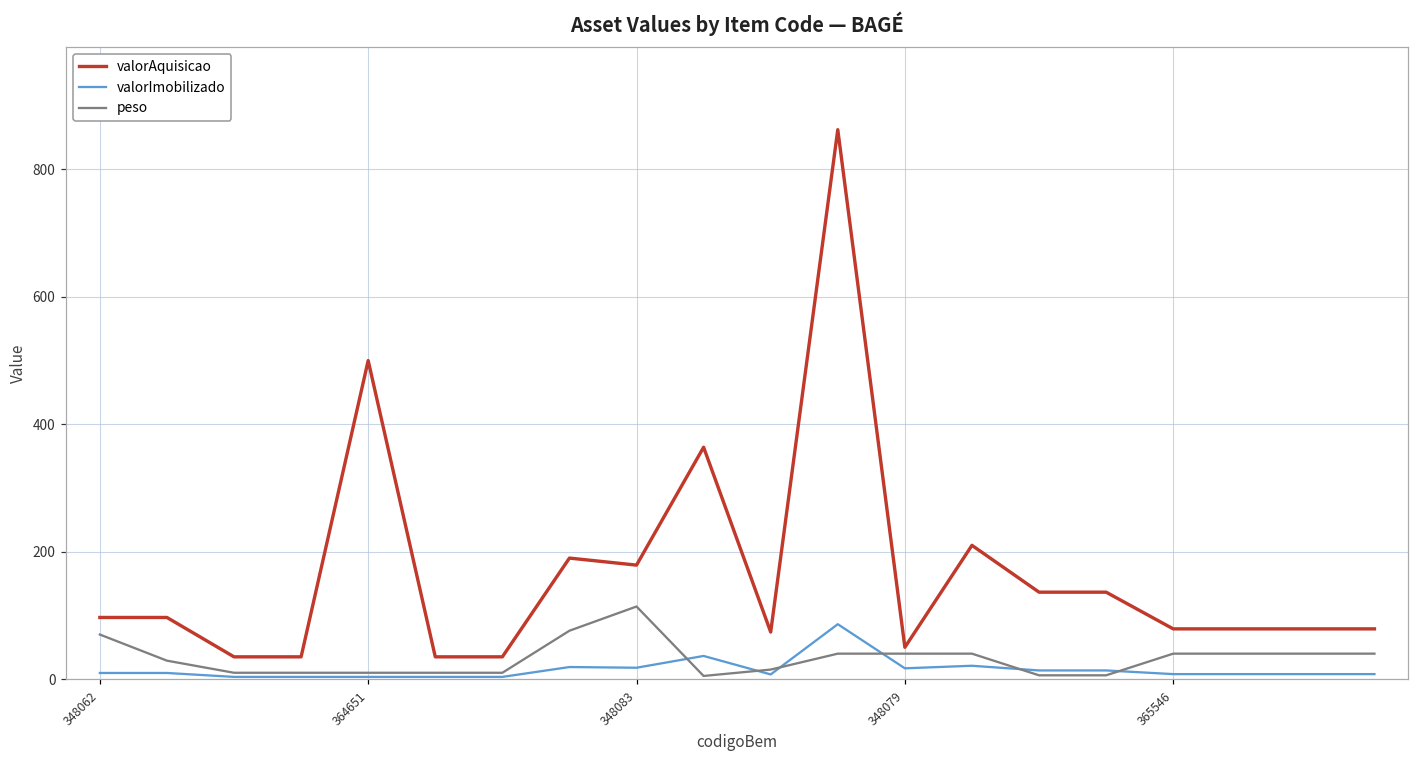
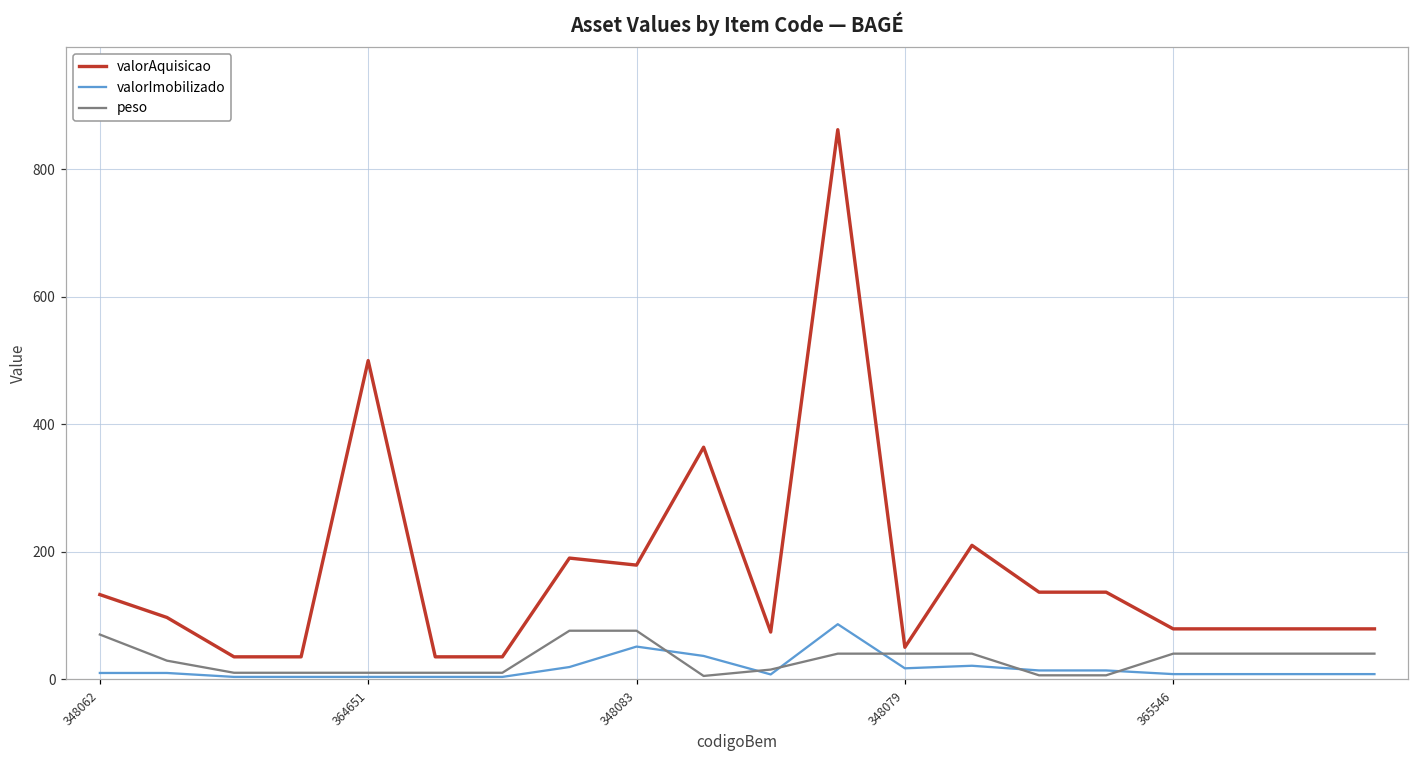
  {
    "valorAquisicao": {
-     "348062": 100,
+     "348062": 130,
      "364651": 500,
      "348083": 180,
      "348079": 50,
      "365546": 80
    },
    "valorImobilizado": {
      "348062": 10,
      "364651": 0,
-     "348083": 20,
+     "348083": 50,
      "348079": 20,
      "365546": 10
    },
    "peso": {
      "348062": 70,
      "364651": 10,
-     "348083": 110,
+     "348083": 80,
      "348079": 40,
      "365546": 40
    }
  }
